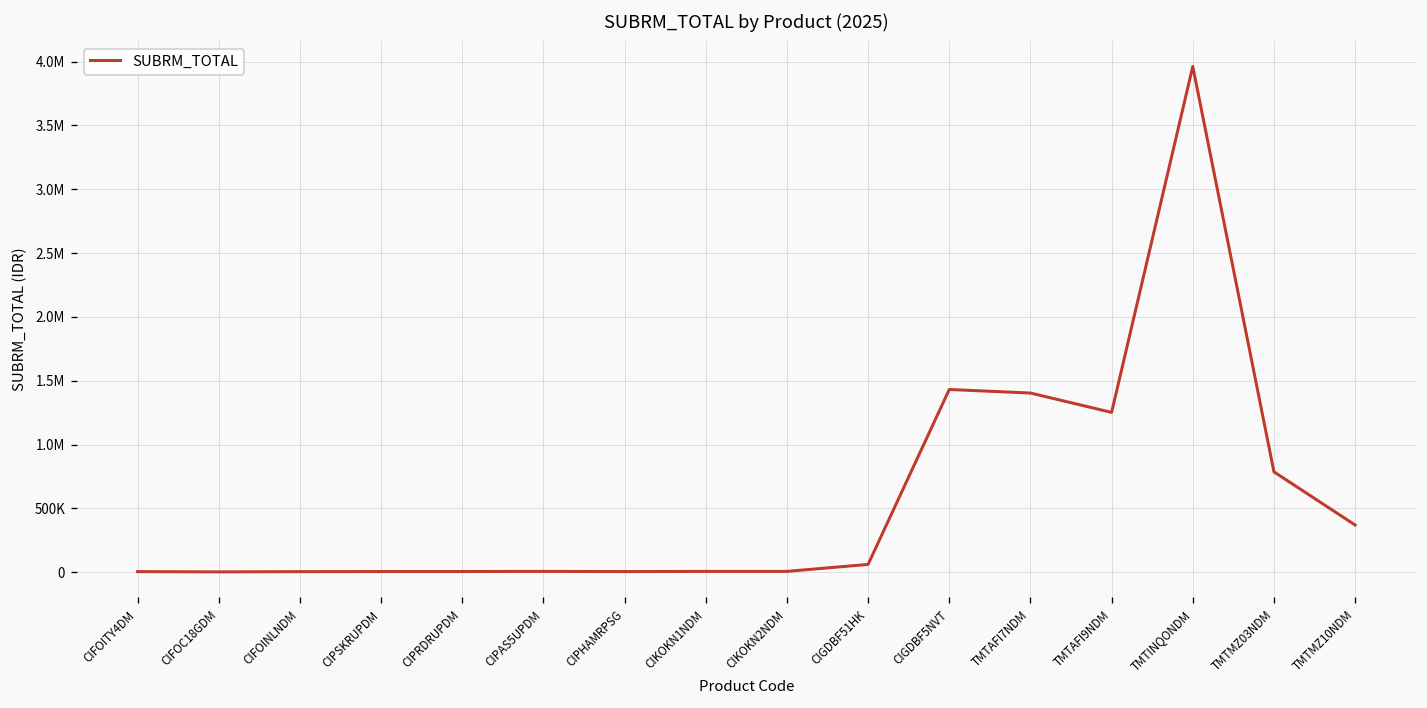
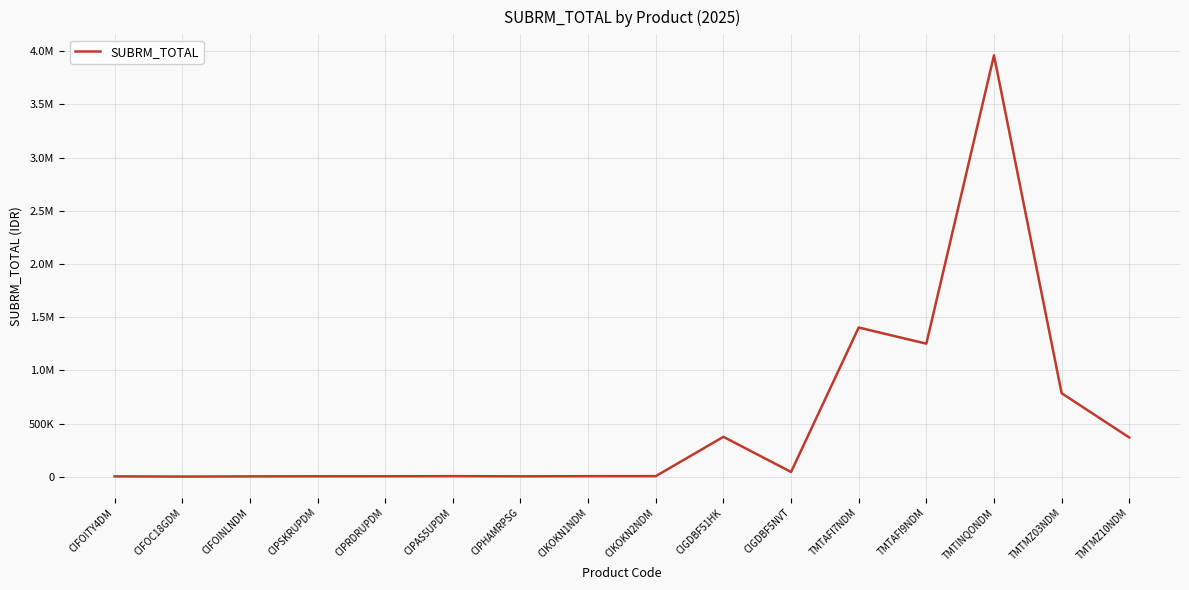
  {
    "CIFOITY4DM": 0,
    "CIFOC18GDM": 0,
    "CIFOINLNDM": 0,
    "CIPSKRUPDM": 10000,
    "CIPRDRUPDM": 10000,
    "CIPAS5UPDM": 10000,
    "CIPHAMRPSG": 10000,
    "CIKOKN1NDM": 10000,
    "CIKOKN2NDM": 10000,
-   "CIGDBF51HK": 60000,
-   "CIGDBF5NVT": 1430000,
+   "CIGDBF51HK": 380000,
+   "CIGDBF5NVT": 50000,
    "TMTAFI7NDM": 1400000,
    "TMTAFI9NDM": 1250000,
    "TMTINQONDM": 3960000,
    "TMTMZ03NDM": 790000,
    "TMTMZ10NDM": 370000
  }
